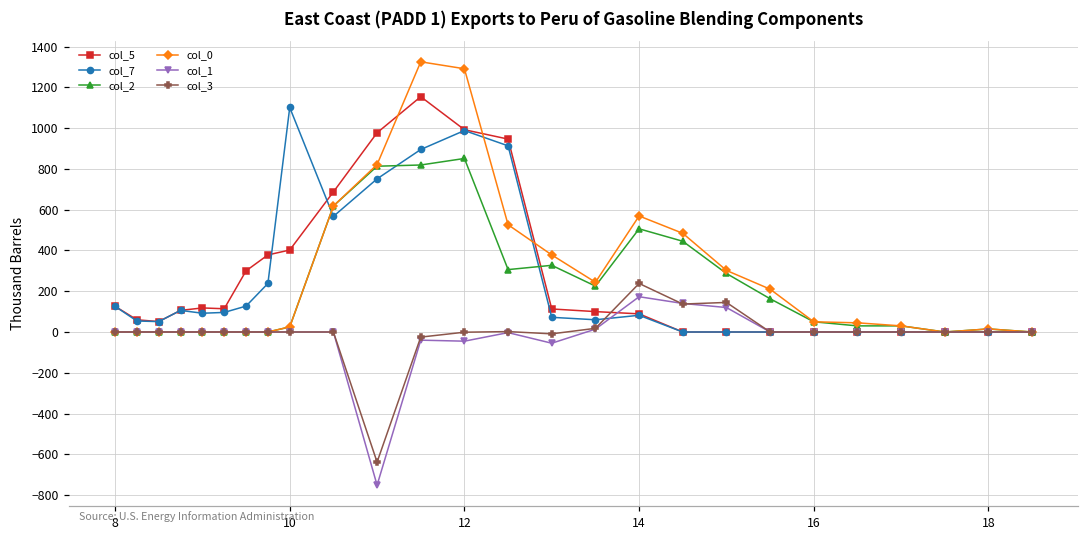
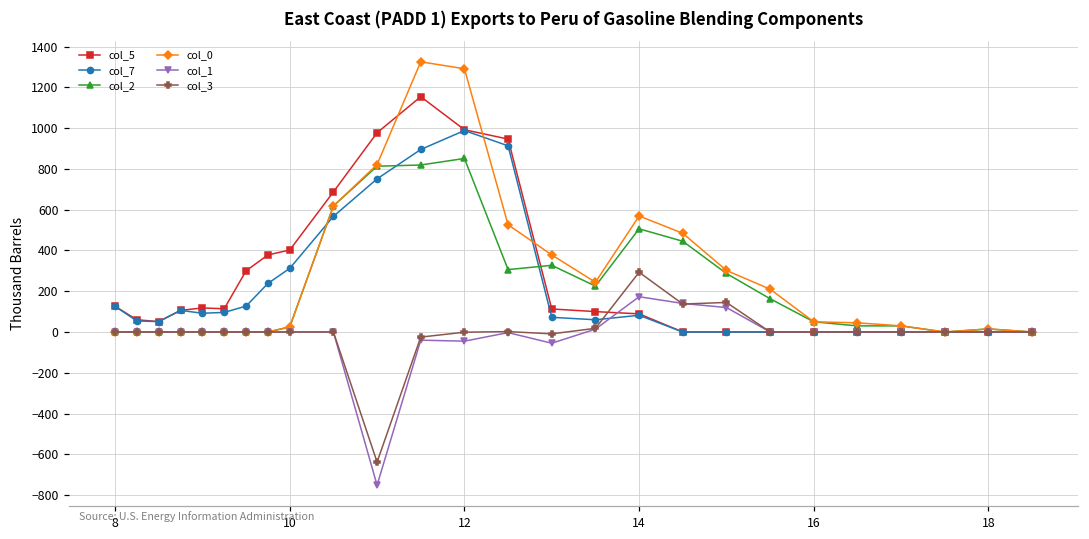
  {
    "col_5": {
      "10": 400
    },
    "col_7": {
-     "10": 1100
+     "10": 310
    },
    "col_2": {
      "12": 850,
      "14": 510
    },
    "col_0": {
      "12": 1290,
      "14": 570
    },
    "col_1": {
      "12": -50,
      "14": 170
    },
    "col_3": {
      "12": 0,
-     "14": 240
+     "14": 290
    }
  }
